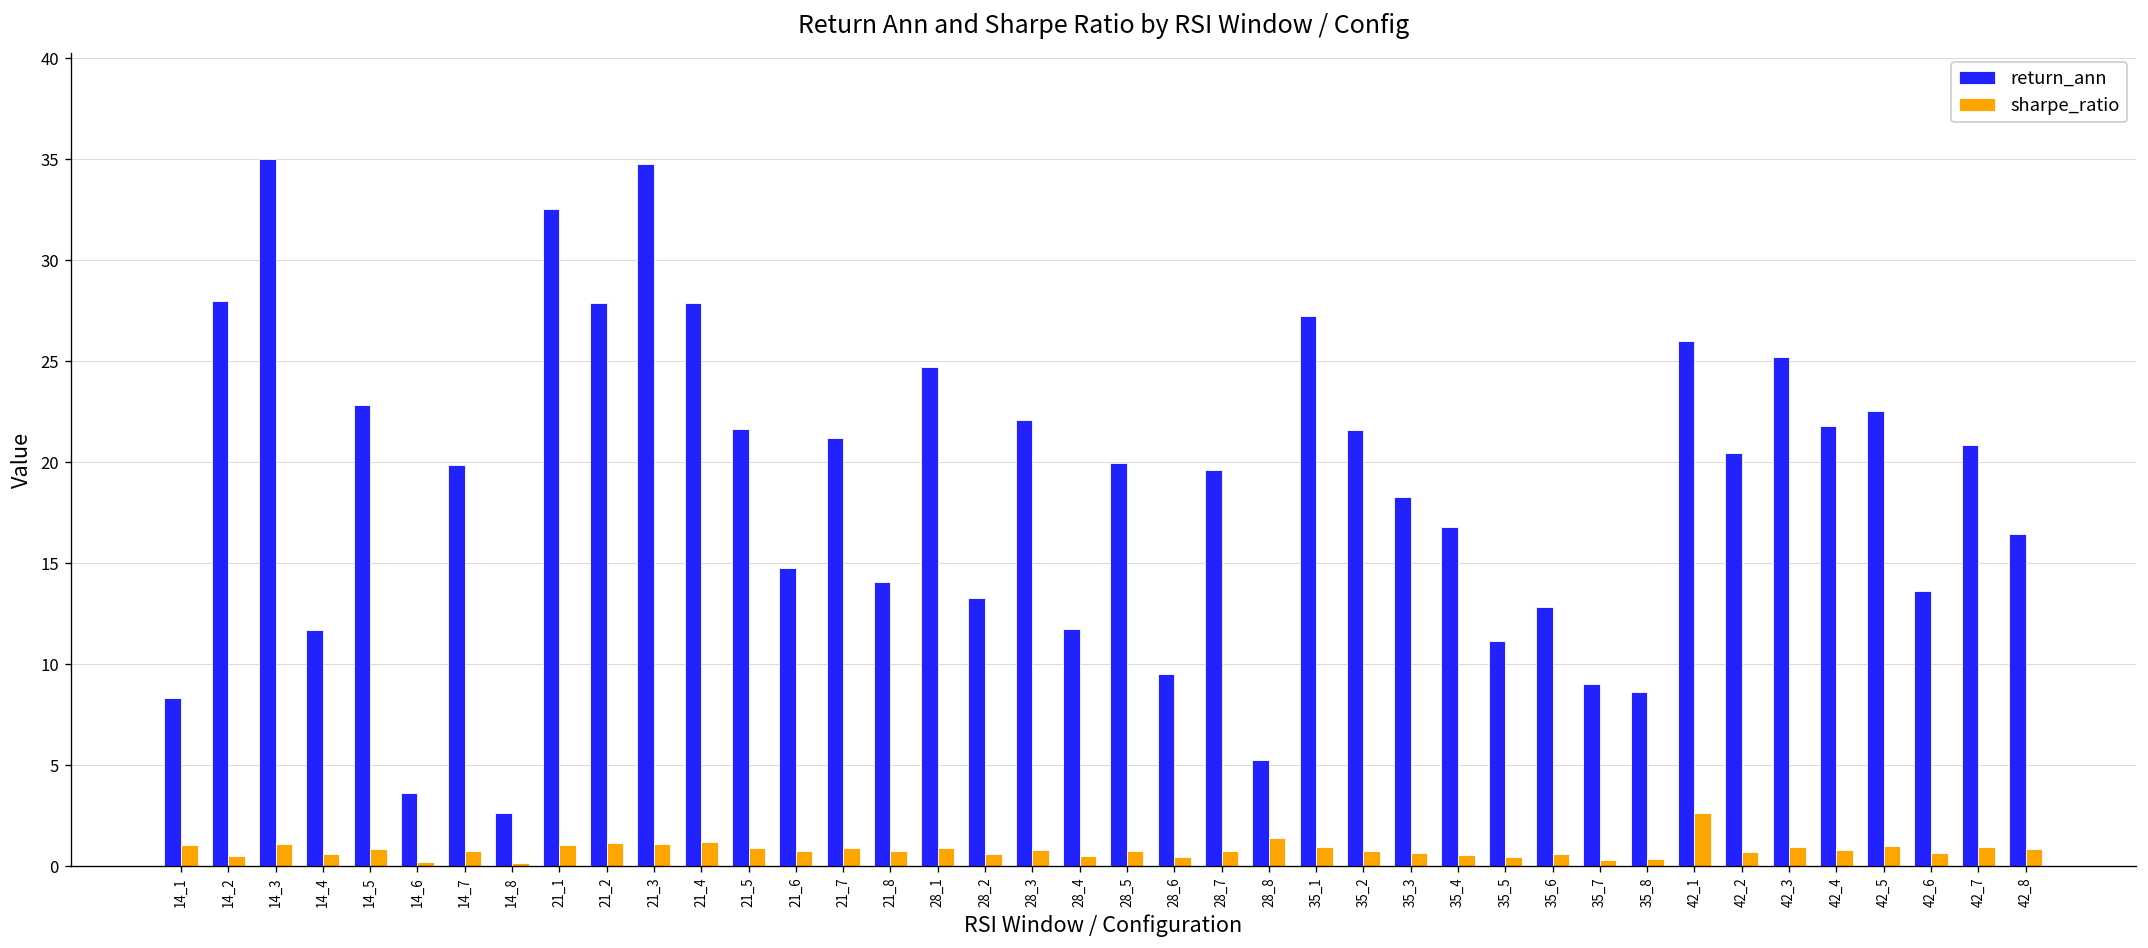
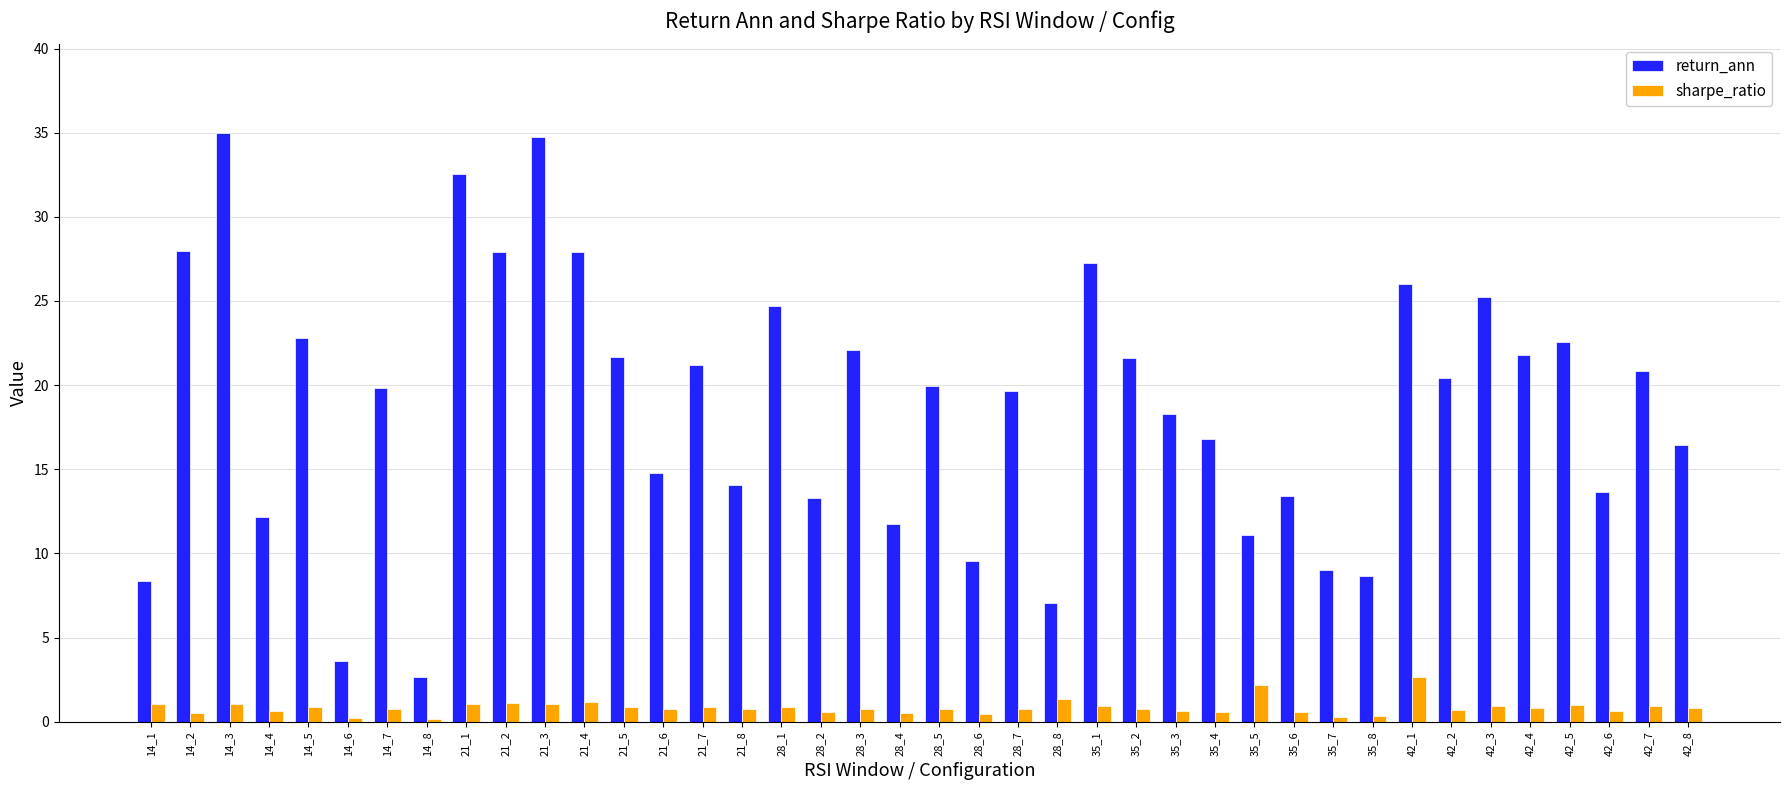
  {
    "return_ann": {
      "14_1": 8.3,
      "14_2": 28.0,
      "14_3": 35.0,
-     "14_4": 11.7,
+     "14_4": 12.2,
      "14_5": 22.8,
      "14_6": 3.6,
      "14_7": 19.8,
      "14_8": 2.6,
      "21_1": 32.6,
      "21_2": 27.9,
      "21_3": 34.7,
      "21_4": 27.9,
      "21_5": 21.7,
      "21_6": 14.8,
      "21_7": 21.2,
      "21_8": 14.1,
      "28_1": 24.7,
      "28_2": 13.3,
      "28_3": 22.1,
      "28_4": 11.7,
      "28_5": 19.9,
      "28_6": 9.5,
      "28_7": 19.6,
-     "28_8": 5.2,
+     "28_8": 7.1,
      "35_1": 27.2,
      "35_2": 21.6,
      "35_3": 18.3,
      "35_4": 16.8,
      "35_5": 11.1,
-     "35_6": 12.8,
+     "35_6": 13.4,
      "35_7": 9.0,
      "35_8": 8.6,
      "42_1": 26.0,
      "42_2": 20.5,
      "42_3": 25.2,
      "42_4": 21.8,
      "42_5": 22.6,
      "42_6": 13.6,
      "42_7": 20.8,
      "42_8": 16.5
    },
    "sharpe_ratio": {
      "14_1": 1.0,
      "14_2": 0.5,
      "14_3": 1.1,
      "14_4": 0.6,
      "14_5": 0.9,
      "14_6": 0.2,
      "14_7": 0.8,
      "14_8": 0.2,
      "21_1": 1.1,
      "21_2": 1.1,
      "21_3": 1.1,
      "21_4": 1.2,
      "21_5": 0.9,
      "21_6": 0.7,
      "21_7": 0.9,
      "21_8": 0.7,
      "28_1": 0.9,
      "28_2": 0.6,
      "28_3": 0.8,
      "28_4": 0.5,
      "28_5": 0.8,
      "28_6": 0.5,
      "28_7": 0.7,
      "28_8": 1.4,
      "35_1": 0.9,
      "35_2": 0.8,
      "35_3": 0.6,
      "35_4": 0.6,
-     "35_5": 0.5,
+     "35_5": 2.2,
      "35_6": 0.6,
      "35_7": 0.3,
      "35_8": 0.3,
      "42_1": 2.7,
      "42_2": 0.7,
      "42_3": 0.9,
      "42_4": 0.8,
      "42_5": 1.0,
      "42_6": 0.7,
      "42_7": 1.0,
      "42_8": 0.8
    }
  }
